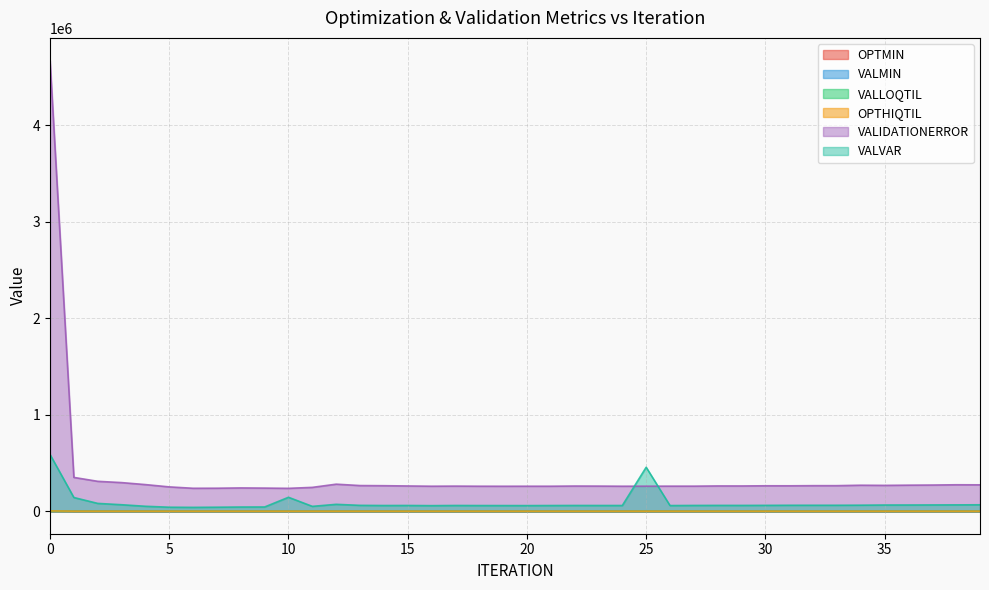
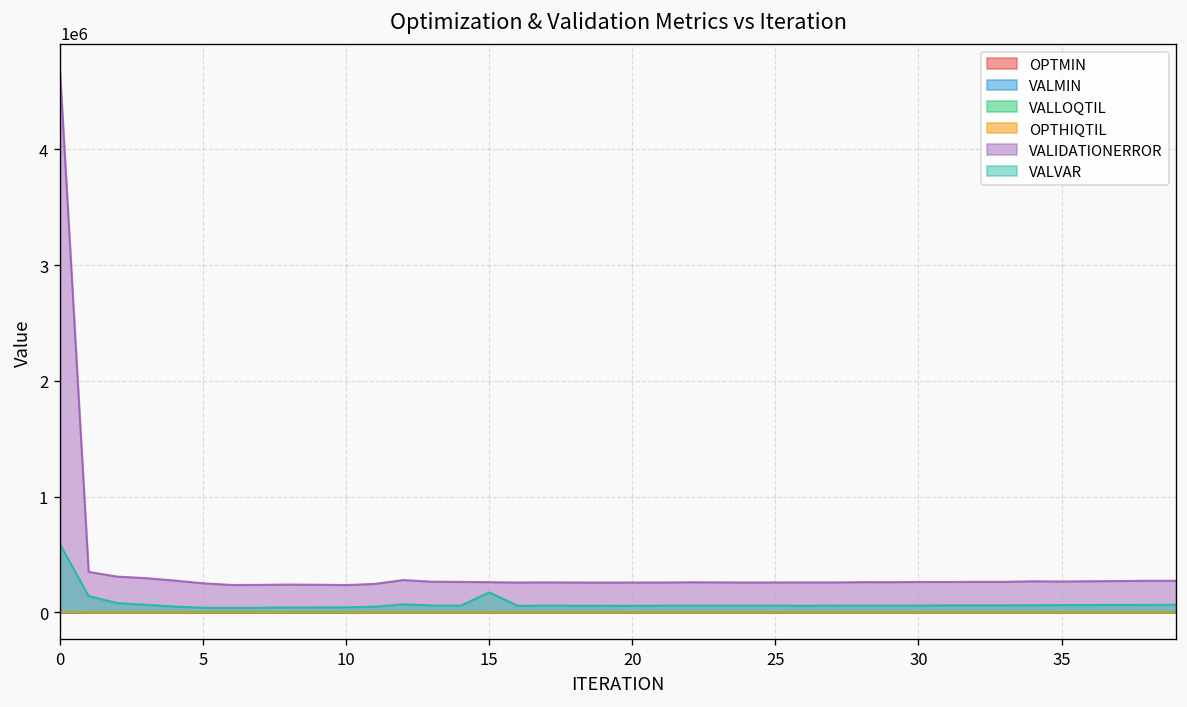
  {
    "OPTHIQTIL": {
      "0": 0,
      "5": 0,
      "10": 0,
      "15": 0,
      "20": 0,
      "25": 0,
      "30": 0,
      "35": 0
    },
    "VALIDATIONERROR": {
      "0": 4700000,
      "5": 300000,
      "10": 200000,
      "15": 300000,
      "20": 300000,
      "25": 300000,
      "30": 300000,
      "35": 300000
    },
    "VALVAR": {
      "0": 600000,
      "5": 0,
-     "10": 100000,
-     "15": 100000,
+     "10": 0,
+     "15": 200000,
      "20": 100000,
-     "25": 500000,
+     "25": 100000,
      "30": 100000,
      "35": 100000
    }
  }
